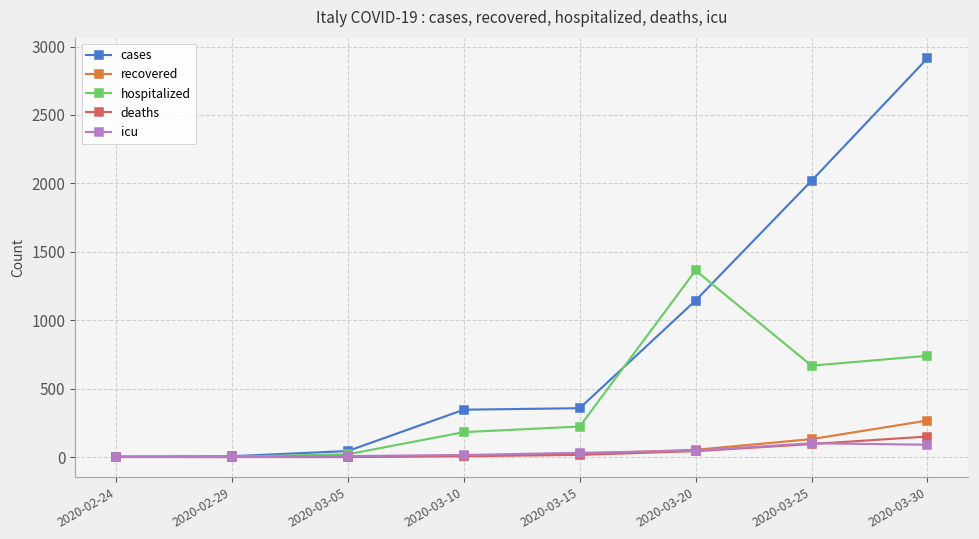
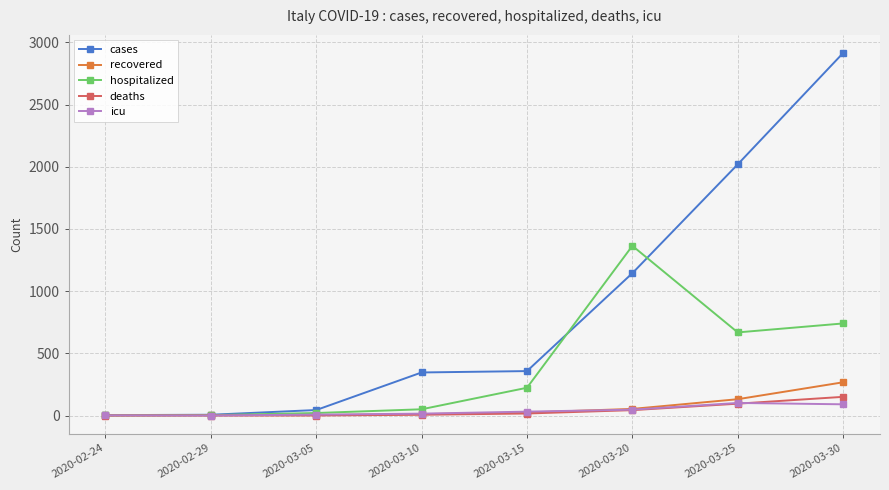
  {
    "cases": {
      "2020-03-05": 40,
      "2020-03-10": 350,
      "2020-03-15": 360,
      "2020-03-20": 1140,
      "2020-03-25": 2020,
      "2020-03-30": 2910
    },
    "hospitalized": {
-     "2020-03-10": 180,
+     "2020-03-10": 50,
      "2020-03-15": 220,
      "2020-03-20": 1360,
      "2020-03-25": 670,
      "2020-03-30": 740
    },
    "icu": {
      "2020-03-30": 90
    }
  }
